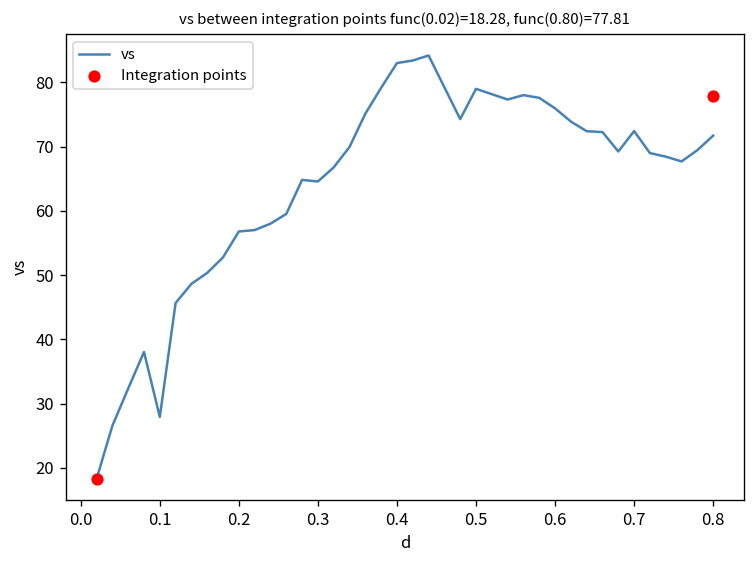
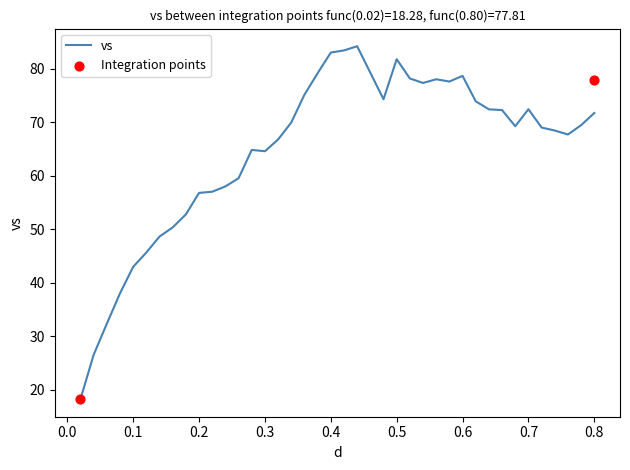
  {
    "vs": {
-     "0.1": 28,
+     "0.1": 43,
      "0.2": 57,
      "0.3": 65,
      "0.4": 83,
-     "0.5": 79,
-     "0.6": 76,
+     "0.5": 82,
+     "0.6": 79,
      "0.7": 72,
      "0.8": 72
    }
  }
